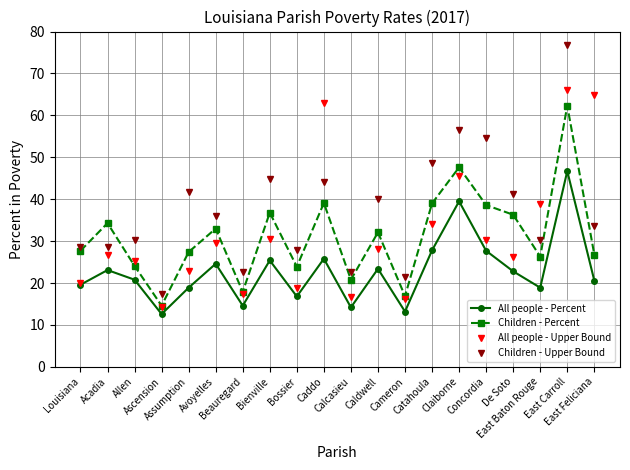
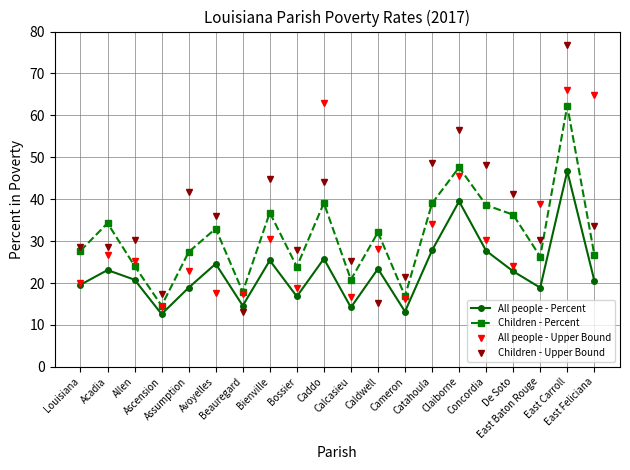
  {
    "All people - Upper Bound": {
      "Acadia": 27,
      "Allen": 25,
      "Assumption": 23,
-     "Avoyelles": 30,
+     "Avoyelles": 18,
      "Bienville": 30,
      "Bossier": 19,
      "Caddo": 63,
      "Calcasieu": 17,
      "Caldwell": 28,
      "Cameron": 16,
      "Catahoula": 34,
      "Claiborne": 46,
      "Concordia": 30,
-     "De Soto": 26,
+     "De Soto": 24,
      "East Baton Rouge": 39,
      "East Carroll": 66,
      "East Feliciana": 65
    },
    "Children - Upper Bound": {
      "Louisiana": 29,
      "Acadia": 29,
      "Allen": 30,
      "Ascension": 18,
      "Assumption": 42,
      "Avoyelles": 36,
-     "Beauregard": 23,
+     "Beauregard": 13,
      "Bienville": 45,
      "Bossier": 28,
      "Caddo": 44,
-     "Calcasieu": 23,
-     "Caldwell": 40,
+     "Calcasieu": 25,
+     "Caldwell": 15,
      "Cameron": 21,
      "Catahoula": 49,
      "Claiborne": 56,
-     "Concordia": 55,
+     "Concordia": 48,
      "De Soto": 41,
      "East Baton Rouge": 30,
      "East Carroll": 77,
      "East Feliciana": 34
    }
  }
